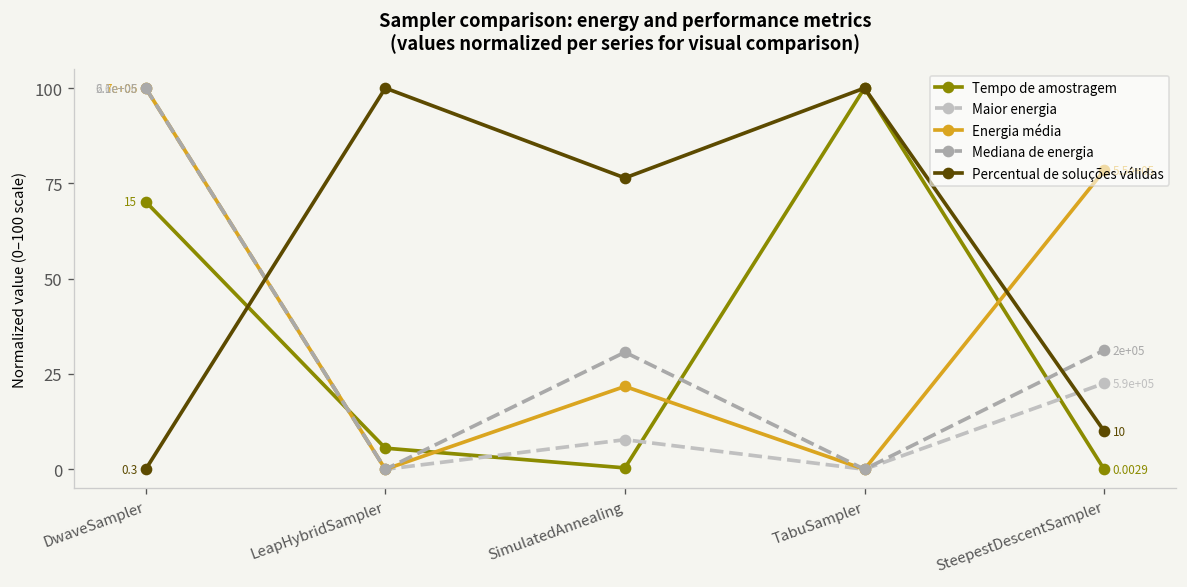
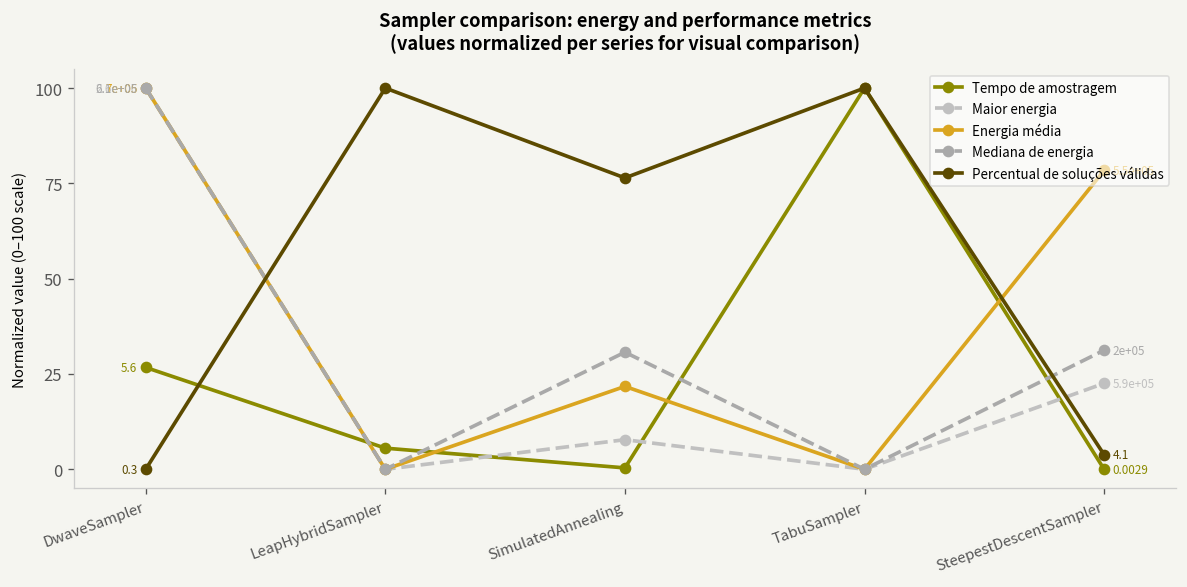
  {
    "Tempo de amostragem": {
-     "DwaveSampler": 15
+     "DwaveSampler": 5.6
    },
    "Energia média": {
      "SimulatedAnnealing": 22
    },
    "Percentual de soluções válidas": {
-     "SteepestDescentSampler": 10
+     "SteepestDescentSampler": 4.1
    }
  }
